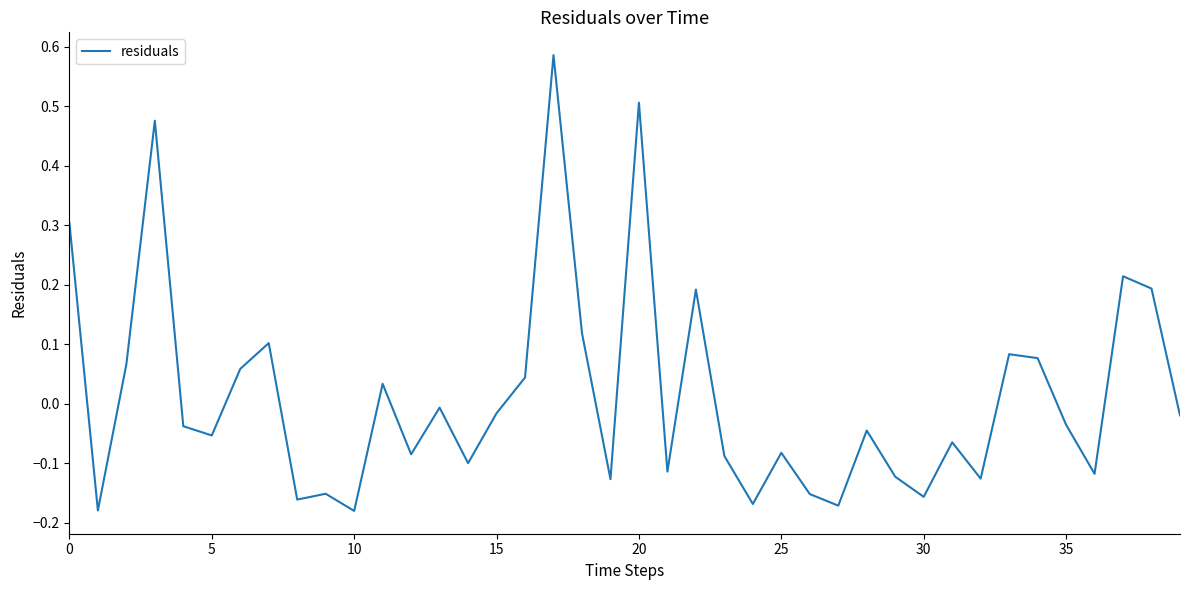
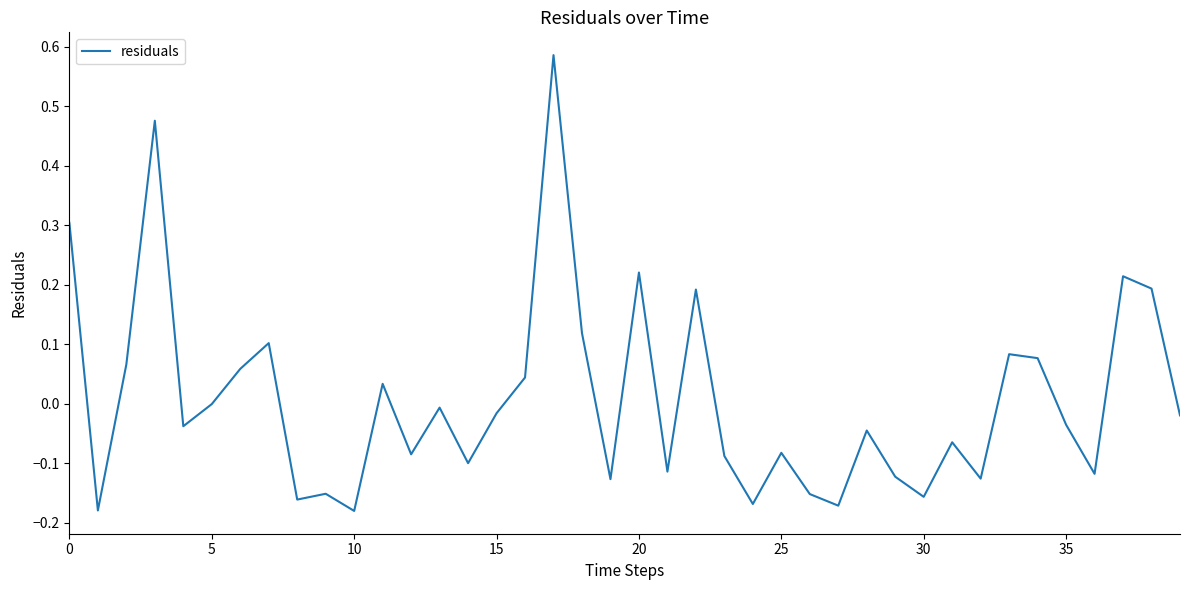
  {
    "0": 0.30,
-   "5": -0.05,
+   "5": 0.00,
    "10": -0.18,
    "15": -0.02,
-   "20": 0.51,
+   "20": 0.22,
    "25": -0.08,
    "30": -0.16,
    "35": -0.04
  }
